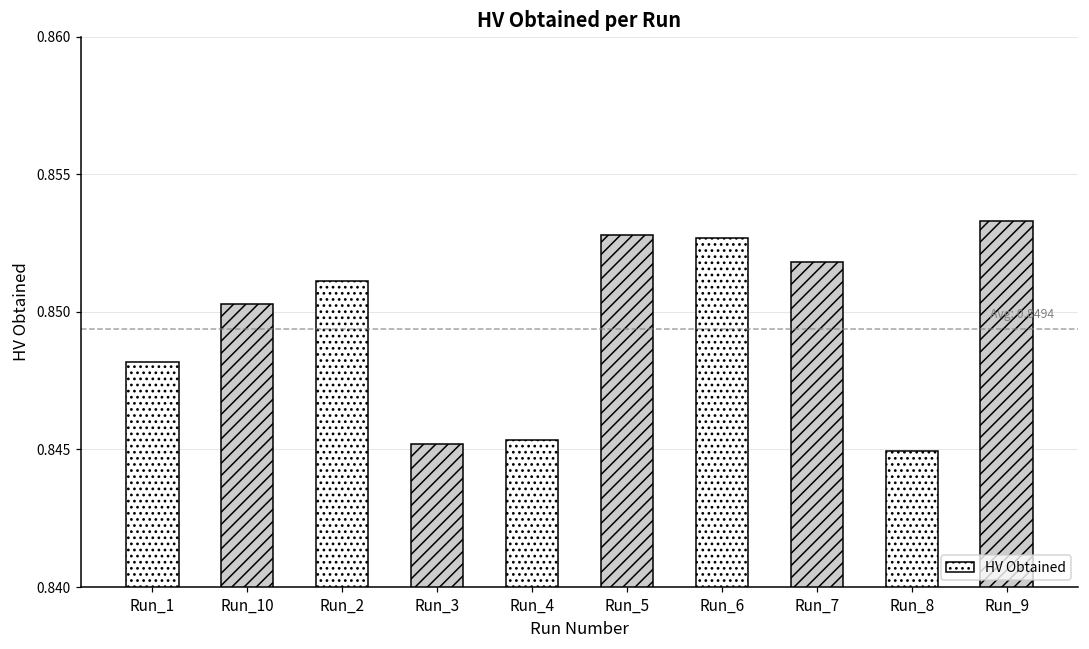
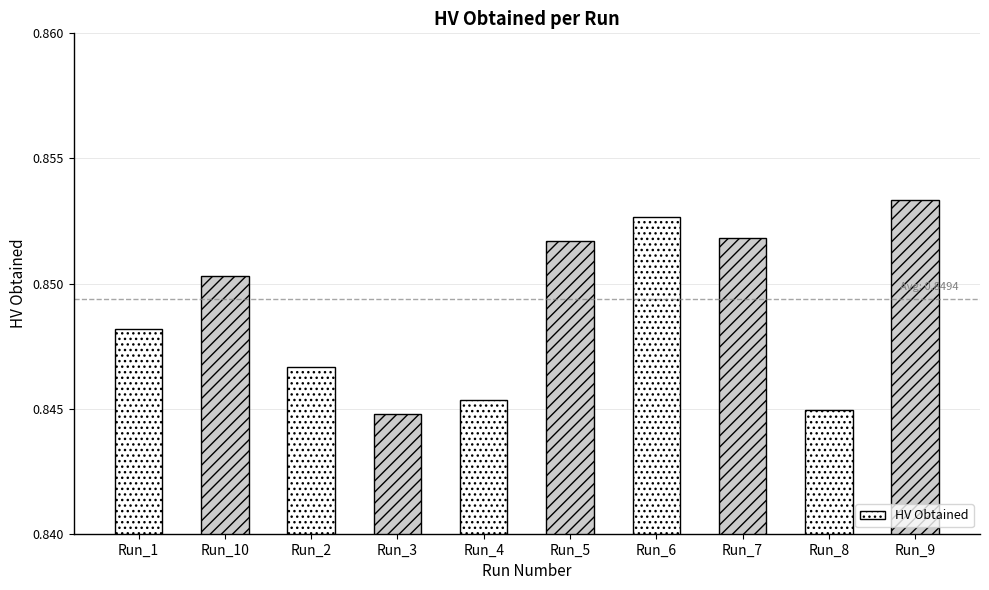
  {
    "Run_1": 0.8482,
    "Run_10": 0.8503,
-   "Run_2": 0.8511,
-   "Run_3": 0.8452,
+   "Run_2": 0.8467,
+   "Run_3": 0.8448,
    "Run_4": 0.8453,
-   "Run_5": 0.8528,
+   "Run_5": 0.8517,
    "Run_6": 0.8527,
    "Run_7": 0.8518,
    "Run_8": 0.8449
  }
